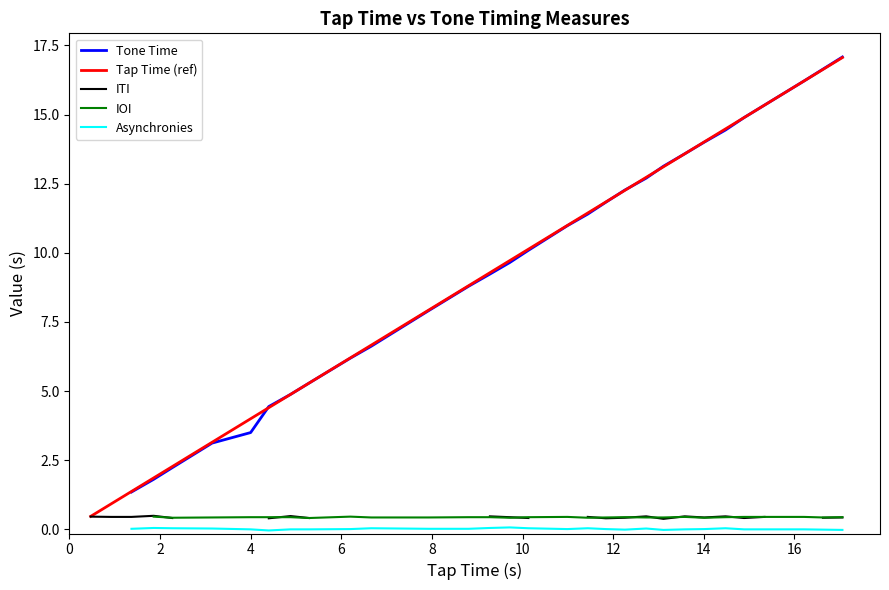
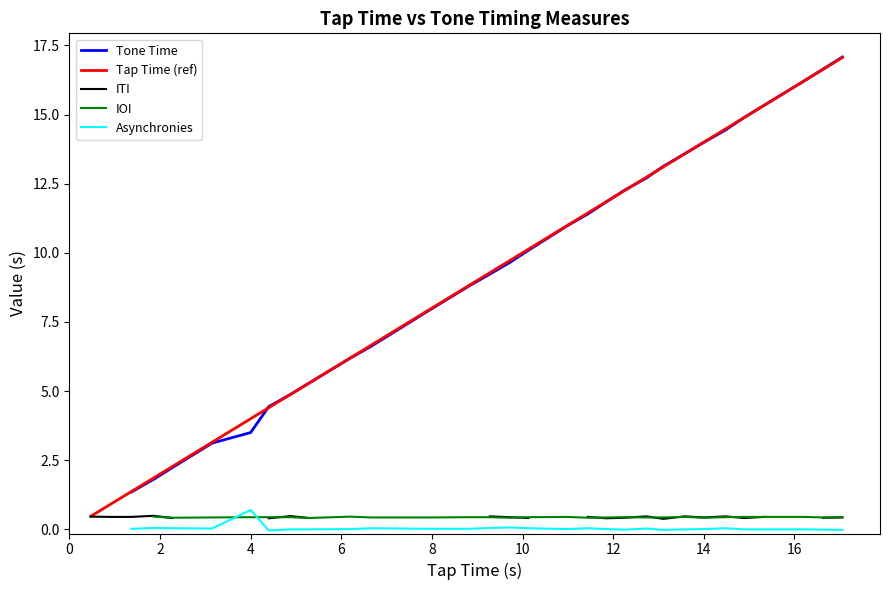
  {
    "Tone Time": {
      "4": 3.5
    },
    "Tap Time (ref)": {
      "4": 4.0
    },
    "IOI": {
      "4": 0.4
    },
    "Asynchronies": {
-     "4": 0.0
+     "4": 0.7
    }
  }
